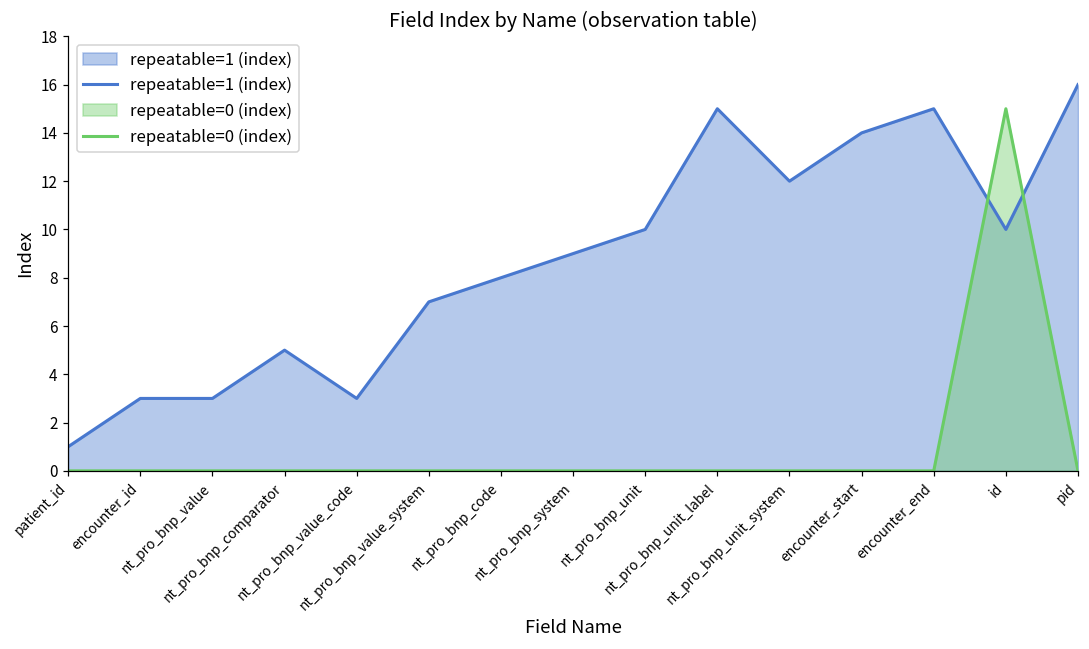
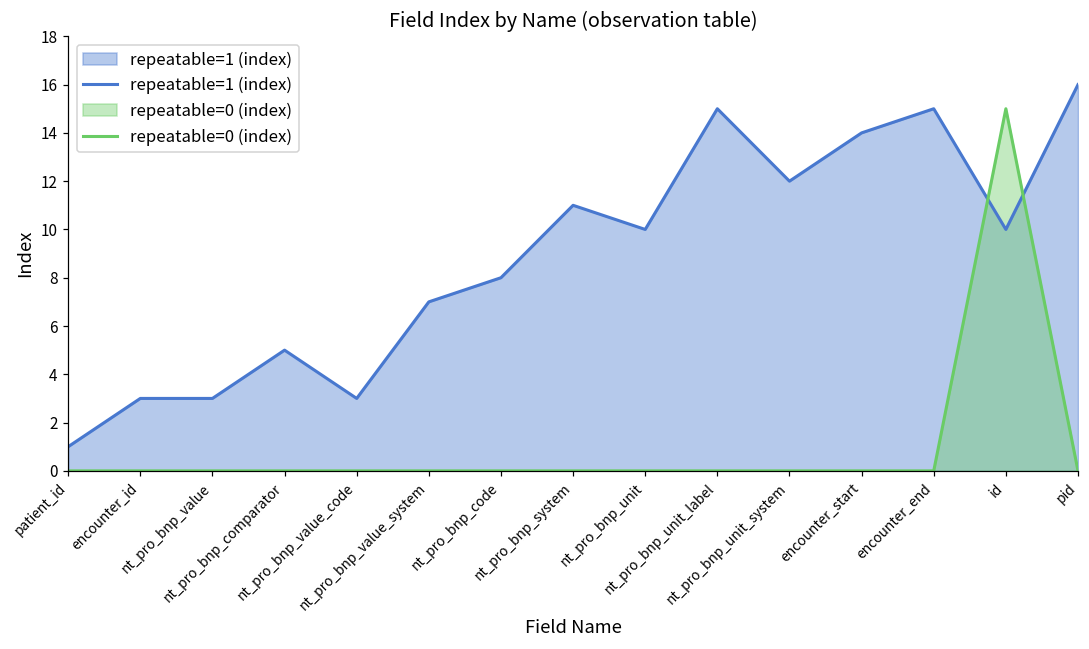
  {
    "repeatable=1 (index)": {
      "patient_id": 1,
      "encounter_id": 3,
      "nt_pro_bnp_value": 3,
      "nt_pro_bnp_comparator": 5,
      "nt_pro_bnp_value_code": 3,
      "nt_pro_bnp_value_system": 7,
      "nt_pro_bnp_code": 8,
-     "nt_pro_bnp_system": 9,
+     "nt_pro_bnp_system": 11,
      "nt_pro_bnp_unit": 10,
      "nt_pro_bnp_unit_label": 15,
      "nt_pro_bnp_unit_system": 12,
      "encounter_start": 14,
      "encounter_end": 15,
      "id": 10,
      "pid": 16
    },
    "repeatable=0 (index)": {
      "patient_id": 0,
      "encounter_id": 0,
      "nt_pro_bnp_value": 0,
      "nt_pro_bnp_comparator": 0,
      "nt_pro_bnp_value_code": 0,
      "nt_pro_bnp_value_system": 0,
      "nt_pro_bnp_code": 0,
      "nt_pro_bnp_system": 0,
      "nt_pro_bnp_unit": 0,
      "nt_pro_bnp_unit_label": 0,
      "nt_pro_bnp_unit_system": 0,
      "encounter_start": 0,
      "encounter_end": 0,
      "id": 15,
      "pid": 0
    }
  }
